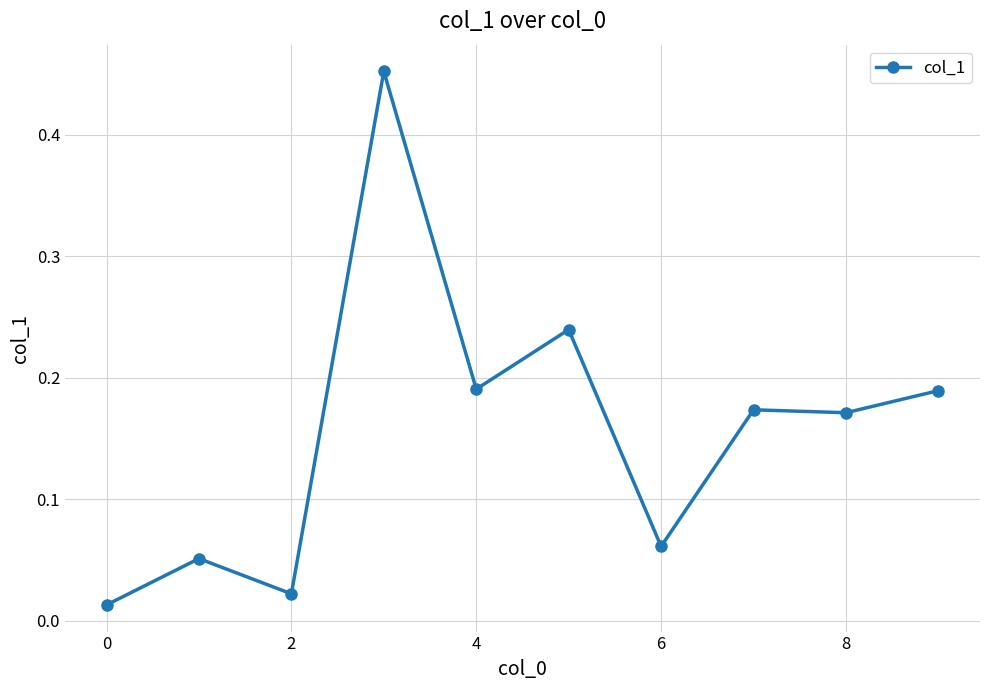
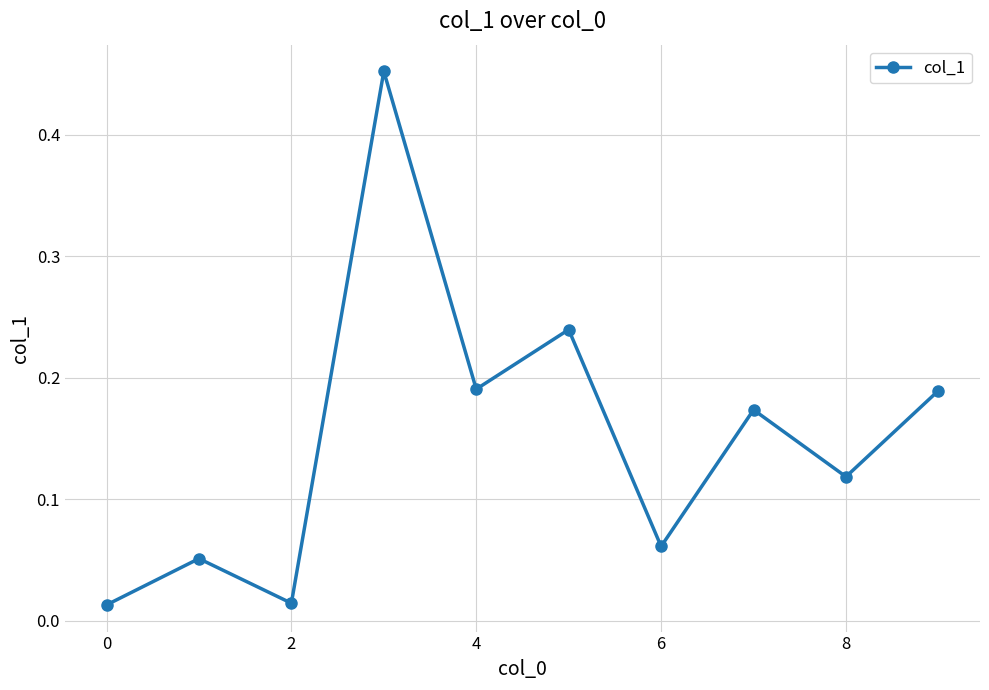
  {
    "0": 0.013,
-   "2": 0.022,
+   "2": 0.014,
    "4": 0.191,
    "6": 0.061,
-   "8": 0.171
+   "8": 0.118
  }
